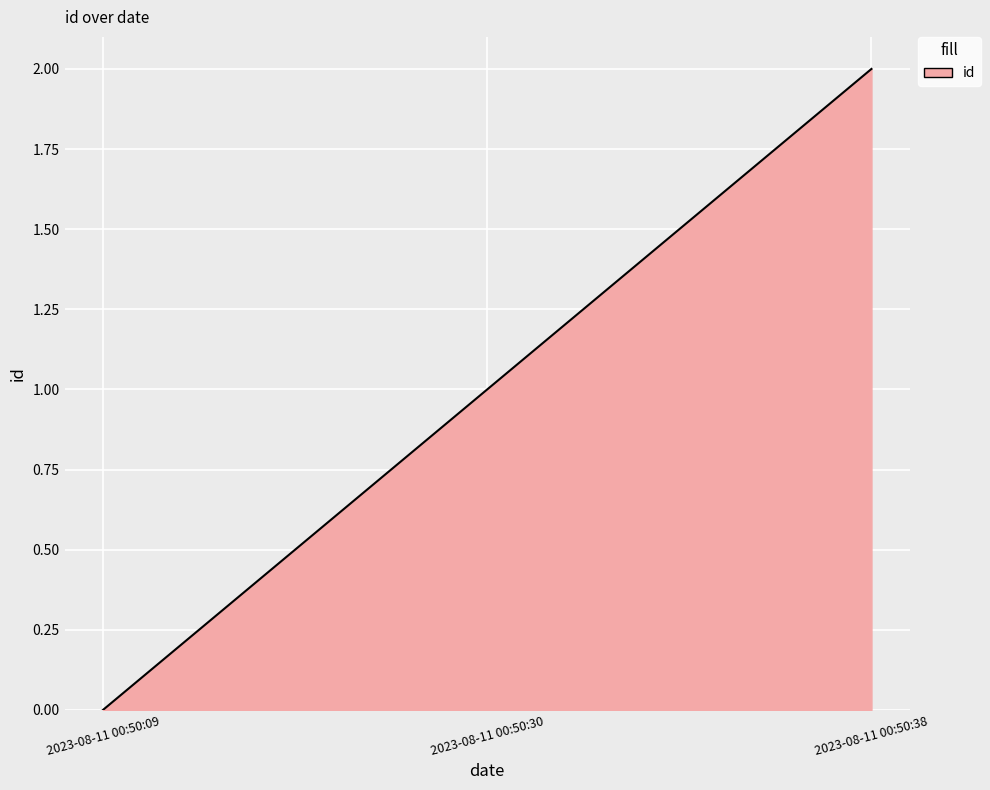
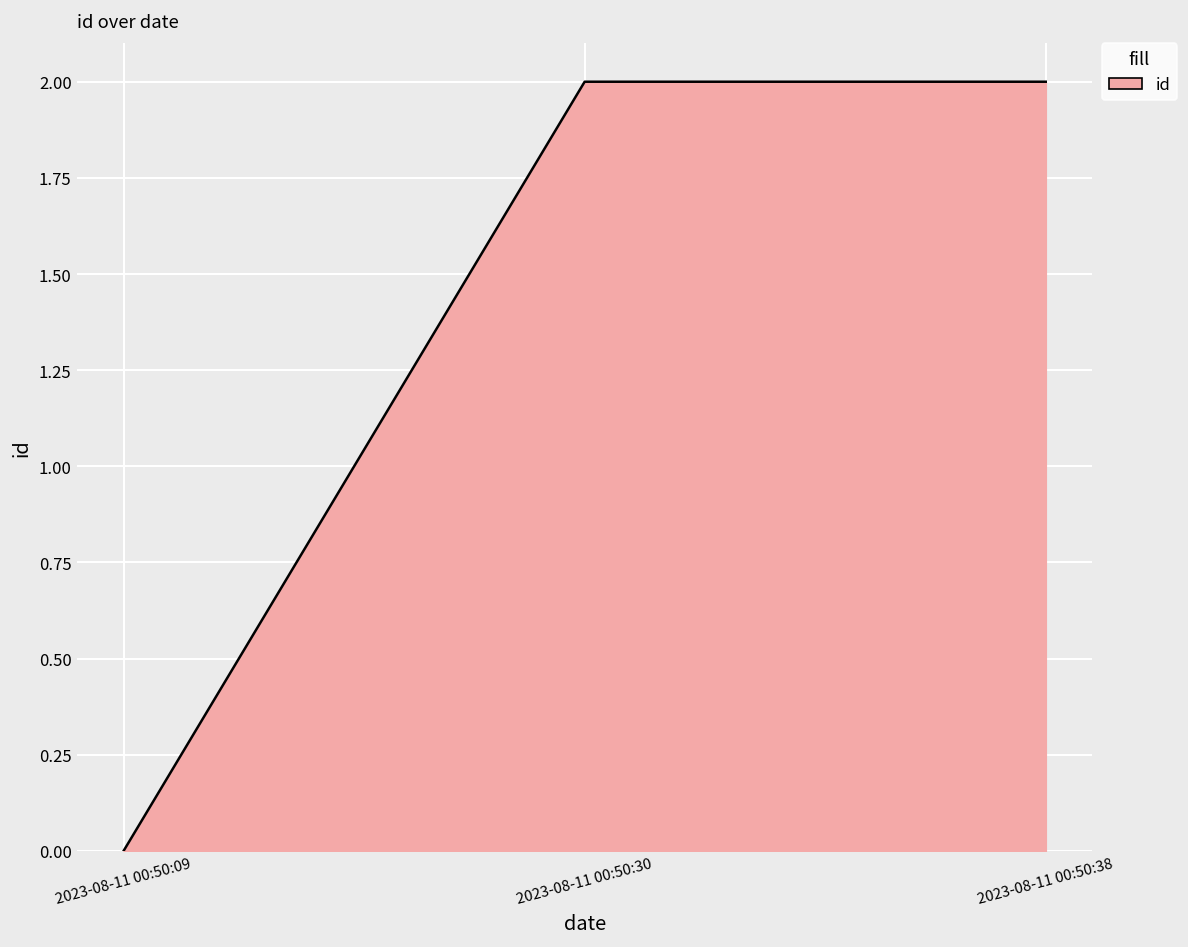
  {
    "2023-08-11 00:50:09": 0,
-   "2023-08-11 00:50:30": 1,
+   "2023-08-11 00:50:30": 2,
    "2023-08-11 00:50:38": 2
  }
